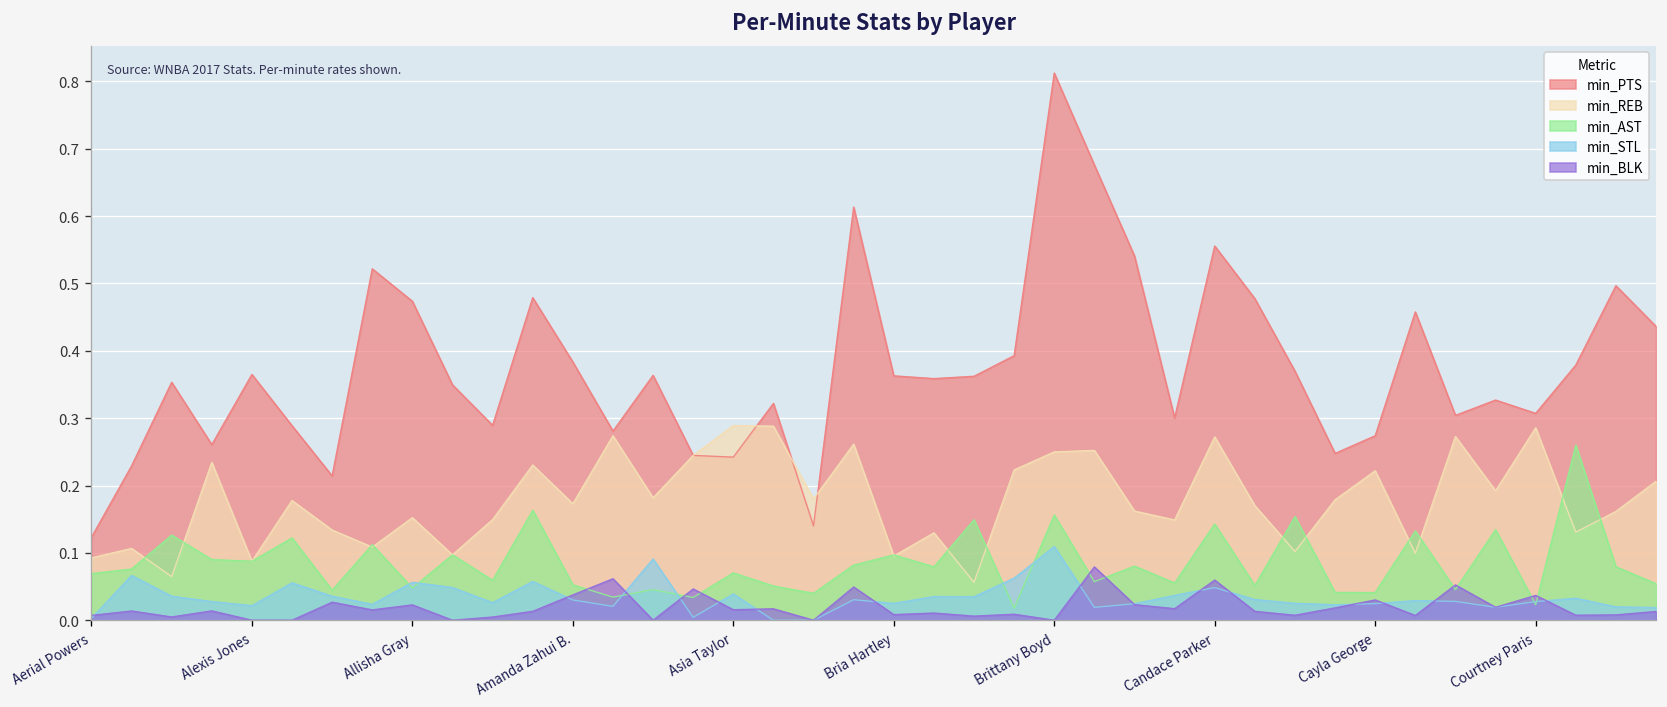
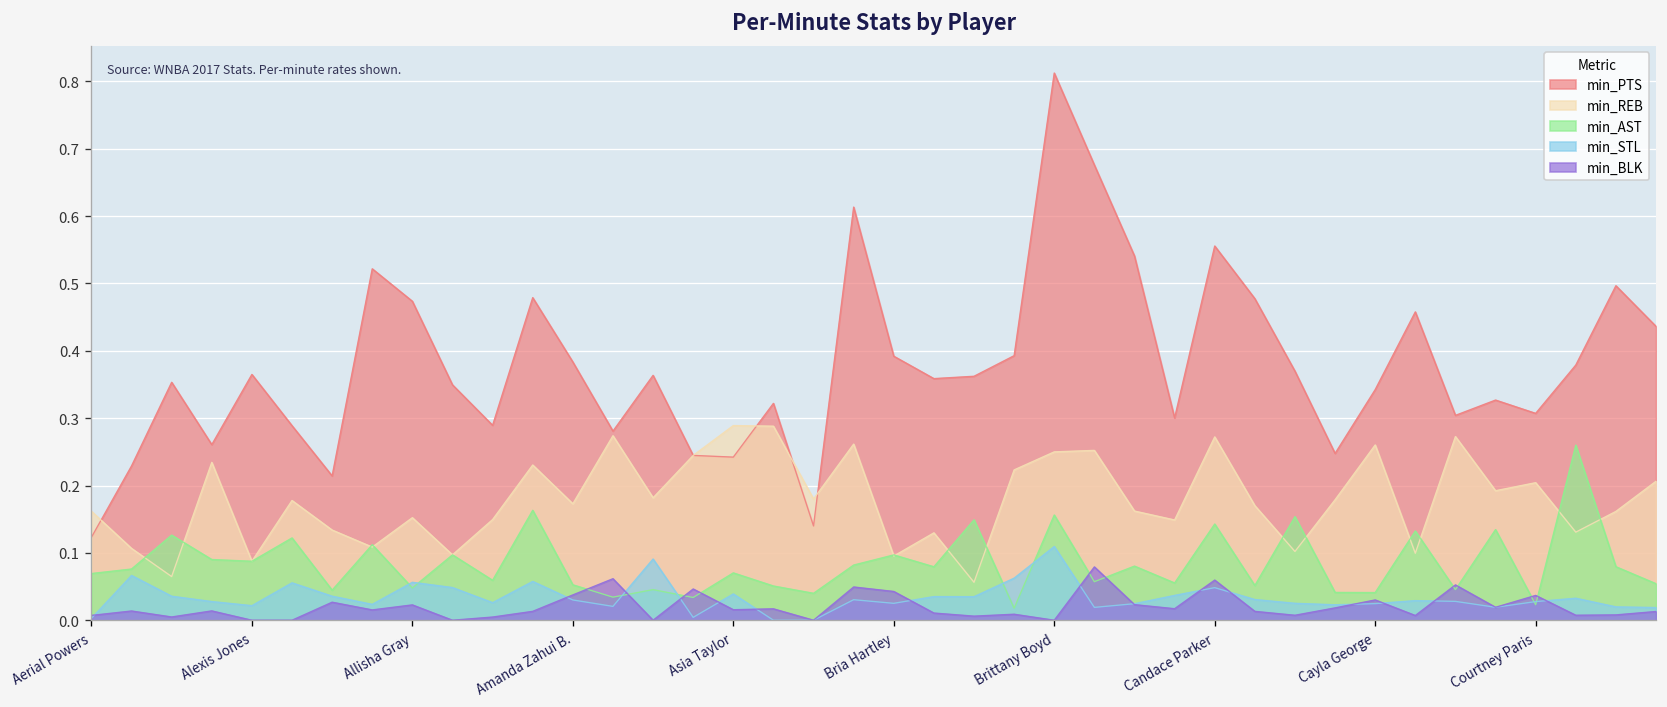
  {
    "min_PTS": {
      "Aerial Powers": 0.12,
      "Alexis Jones": 0.36,
      "Allisha Gray": 0.47,
      "Amanda Zahui B.": 0.38,
      "Asia Taylor": 0.24,
-     "Bria Hartley": 0.36,
+     "Bria Hartley": 0.39,
      "Brittany Boyd": 0.81,
      "Candace Parker": 0.56,
-     "Cayla George": 0.27,
+     "Cayla George": 0.34,
      "Courtney Paris": 0.31
    },
    "min_REB": {
-     "Aerial Powers": 0.09,
+     "Aerial Powers": 0.16,
      "Allisha Gray": 0.15,
      "Amanda Zahui B.": 0.17,
      "Asia Taylor": 0.29,
      "Brittany Boyd": 0.25,
      "Candace Parker": 0.27,
-     "Cayla George": 0.22,
-     "Courtney Paris": 0.29
+     "Cayla George": 0.26,
+     "Courtney Paris": 0.20
    },
    "min_AST": {
      "Aerial Powers": 0.07,
      "Allisha Gray": 0.05,
      "Amanda Zahui B.": 0.05,
      "Asia Taylor": 0.07,
      "Brittany Boyd": 0.16,
      "Candace Parker": 0.14,
      "Cayla George": 0.04
    },
    "min_STL": {
      "Alexis Jones": 0.02,
      "Allisha Gray": 0.06,
      "Amanda Zahui B.": 0.03,
      "Asia Taylor": 0.04,
      "Bria Hartley": 0.03,
      "Brittany Boyd": 0.11,
      "Candace Parker": 0.05,
      "Cayla George": 0.02
    },
    "min_BLK": {
      "Alexis Jones": 0.00,
      "Allisha Gray": 0.02,
      "Amanda Zahui B.": 0.04,
      "Asia Taylor": 0.02,
-     "Bria Hartley": 0.01,
+     "Bria Hartley": 0.04,
      "Brittany Boyd": 0.00,
      "Candace Parker": 0.06,
      "Cayla George": 0.03,
      "Courtney Paris": 0.04
    }
  }
